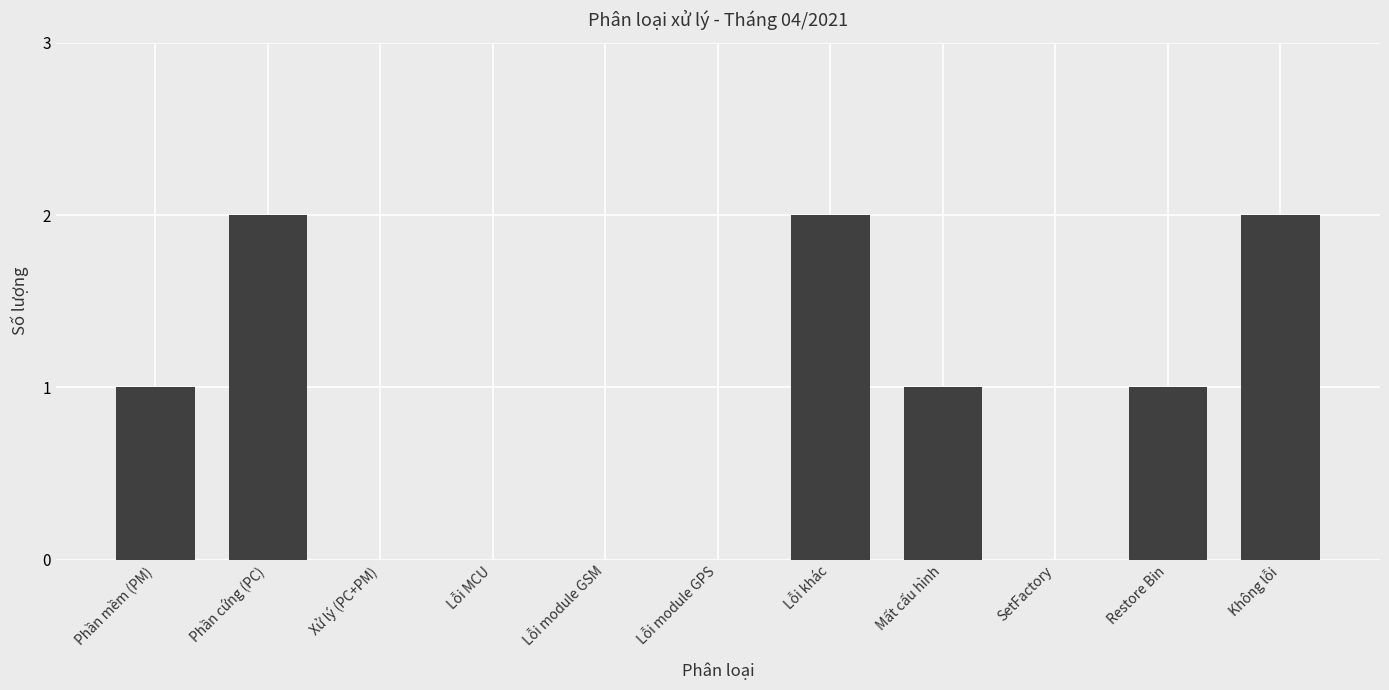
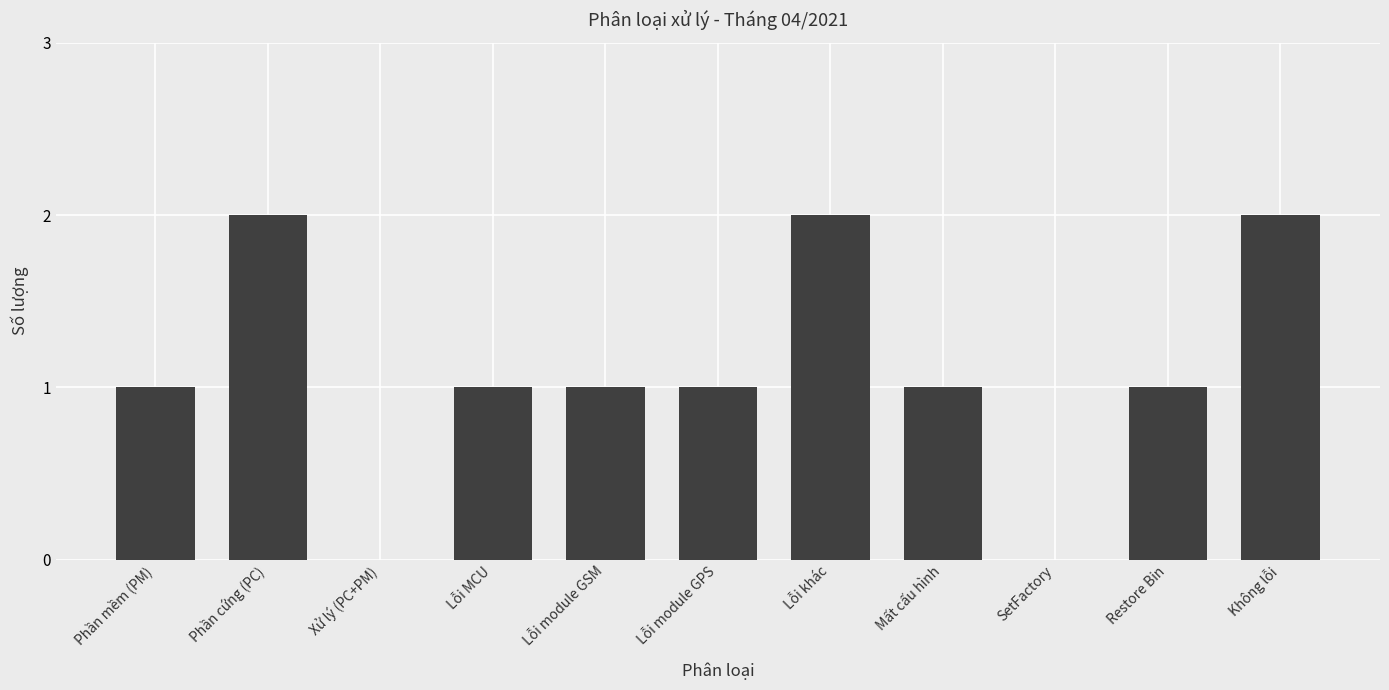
  {
    "Phần mềm (PM)": 1,
    "Phần cứng (PC)": 2,
    "Xử lý (PC+PM)": 0,
-   "Lỗi MCU": 0,
-   "Lỗi module GSM": 0,
-   "Lỗi module GPS": 0,
+   "Lỗi MCU": 1,
+   "Lỗi module GSM": 1,
+   "Lỗi module GPS": 1,
    "Lỗi khác": 2,
    "Mất cấu hình": 1,
    "SetFactory": 0,
    "Restore Bin": 1,
    "Không lỗi": 2
  }
